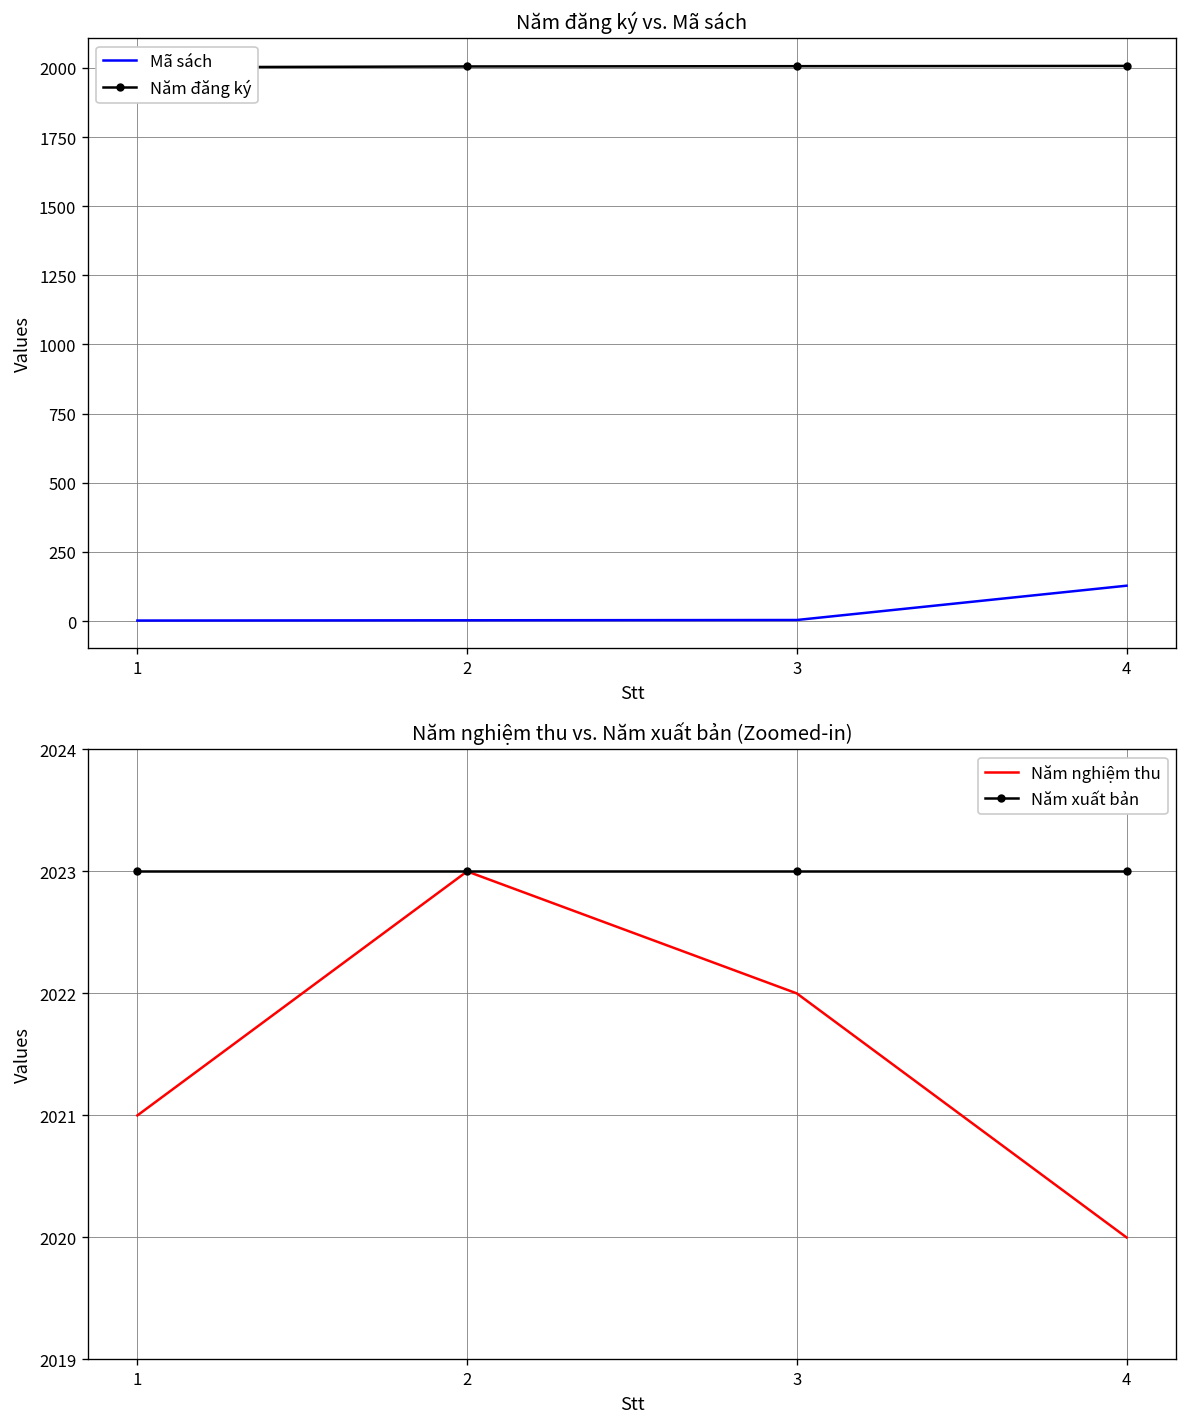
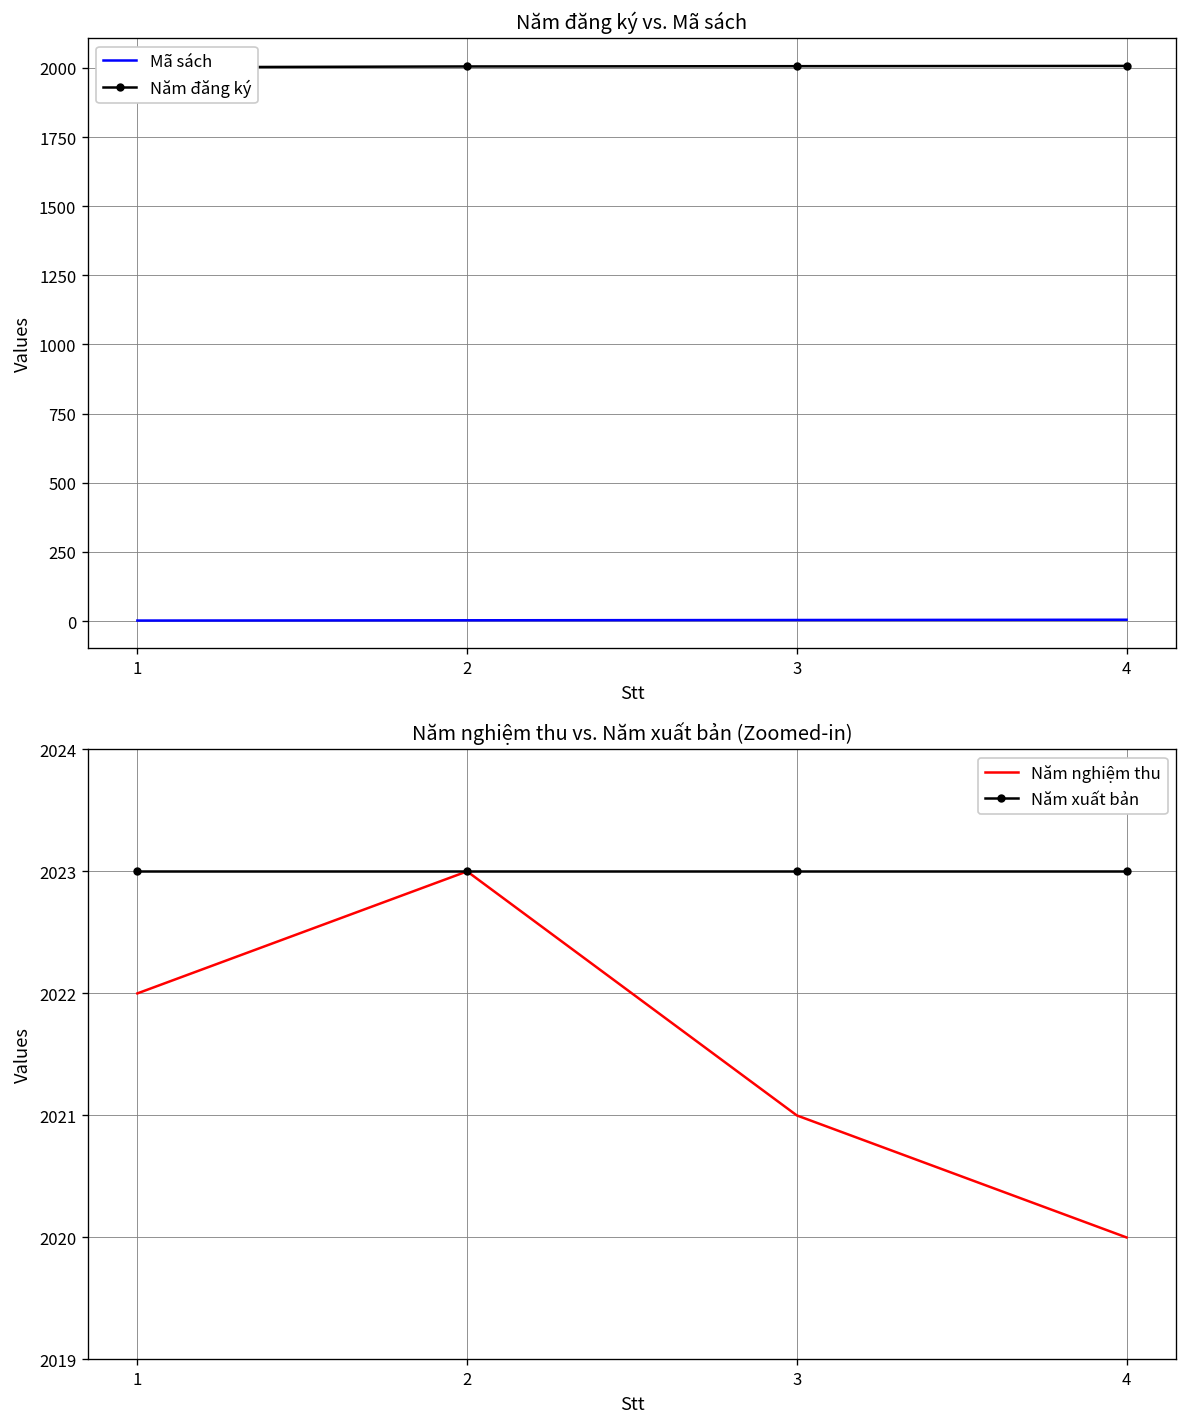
  {
    "Năm đăng ký vs. Mã sách": {
      "Mã sách": {
        "1": 0,
        "2": 0,
        "3": 0,
-       "4": 130
+       "4": 10
      },
      "Năm đăng ký": {
        "2": 2010,
        "3": 2010,
        "4": 2010
      }
    },
    "Năm nghiệm thu vs. Năm xuất bản (Zoomed-in)": {
      "Năm nghiệm thu": {
-       "1": 2021,
-       "3": 2022,
+       "1": 2022,
+       "3": 2021,
        "4": 2020
      },
      "Năm xuất bản": {
        "1": 2023,
        "3": 2023,
        "4": 2023
      }
    }
  }
